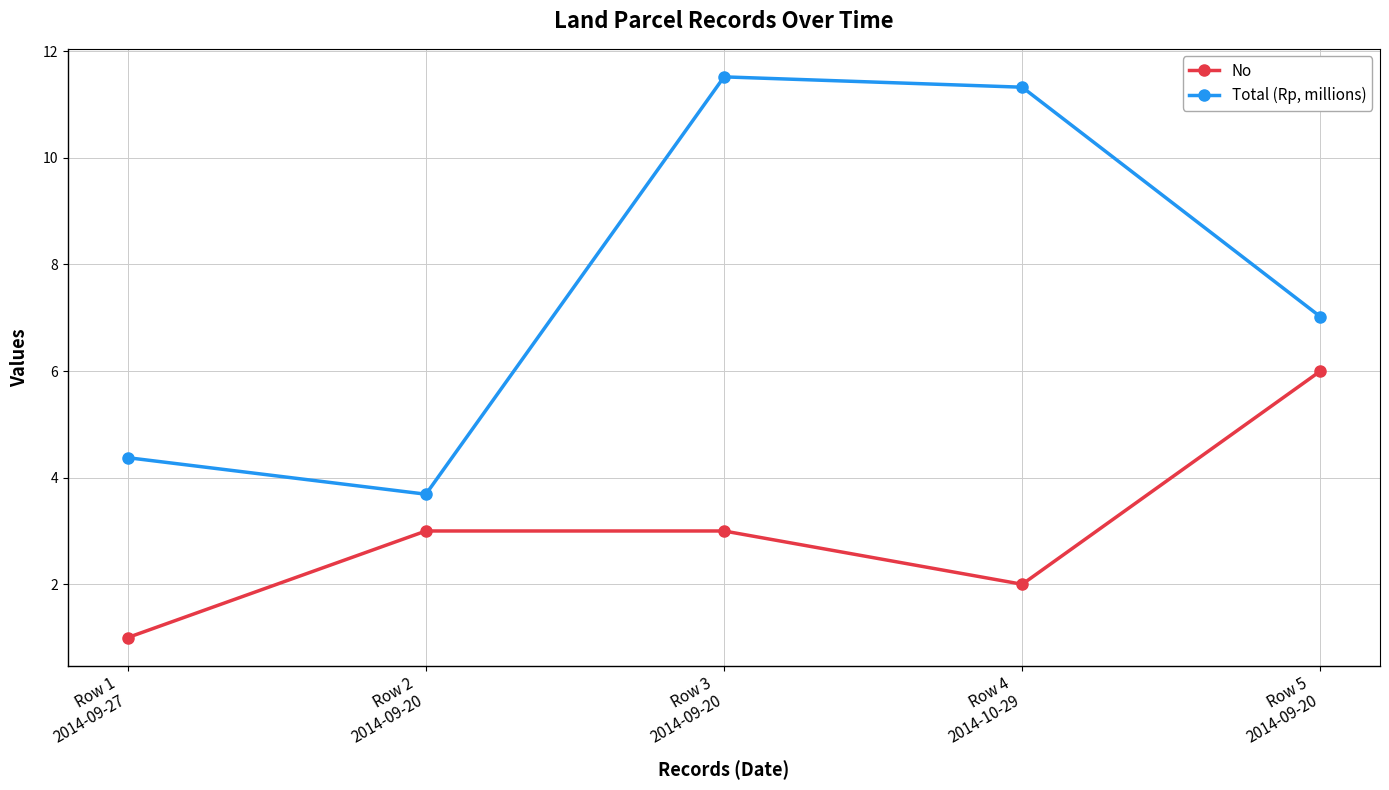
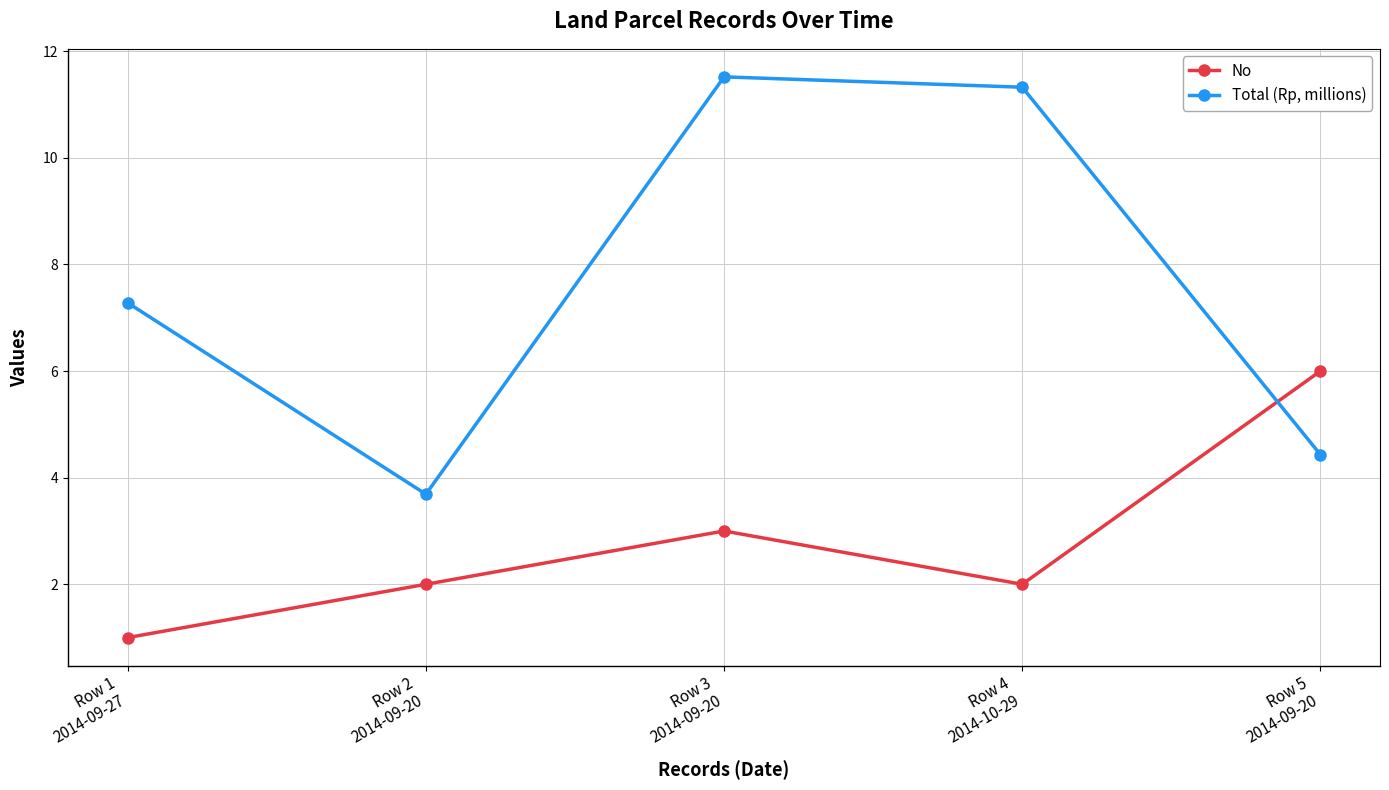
  {
    "No": {
      "Row 1 2014-09-27": 1,
-     "Row 2 2014-09-20": 3,
+     "Row 2 2014-09-20": 2,
      "Row 3 2014-09-20": 3,
      "Row 4 2014-10-29": 2,
      "Row 5 2014-09-20": 6
    },
    "Total (Rp, millions)": {
-     "Row 1 2014-09-27": 4.4,
+     "Row 1 2014-09-27": 7.3,
      "Row 2 2014-09-20": 3.7,
      "Row 3 2014-09-20": 11.5,
      "Row 4 2014-10-29": 11.3,
-     "Row 5 2014-09-20": 7.0
+     "Row 5 2014-09-20": 4.4
    }
  }
